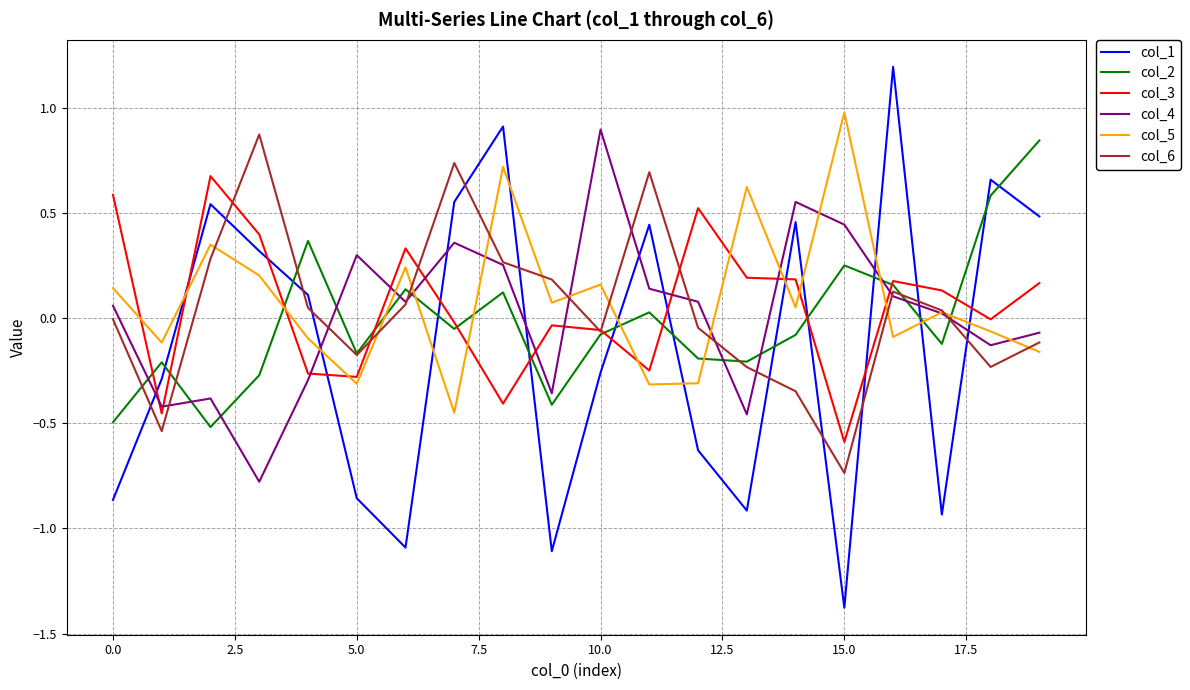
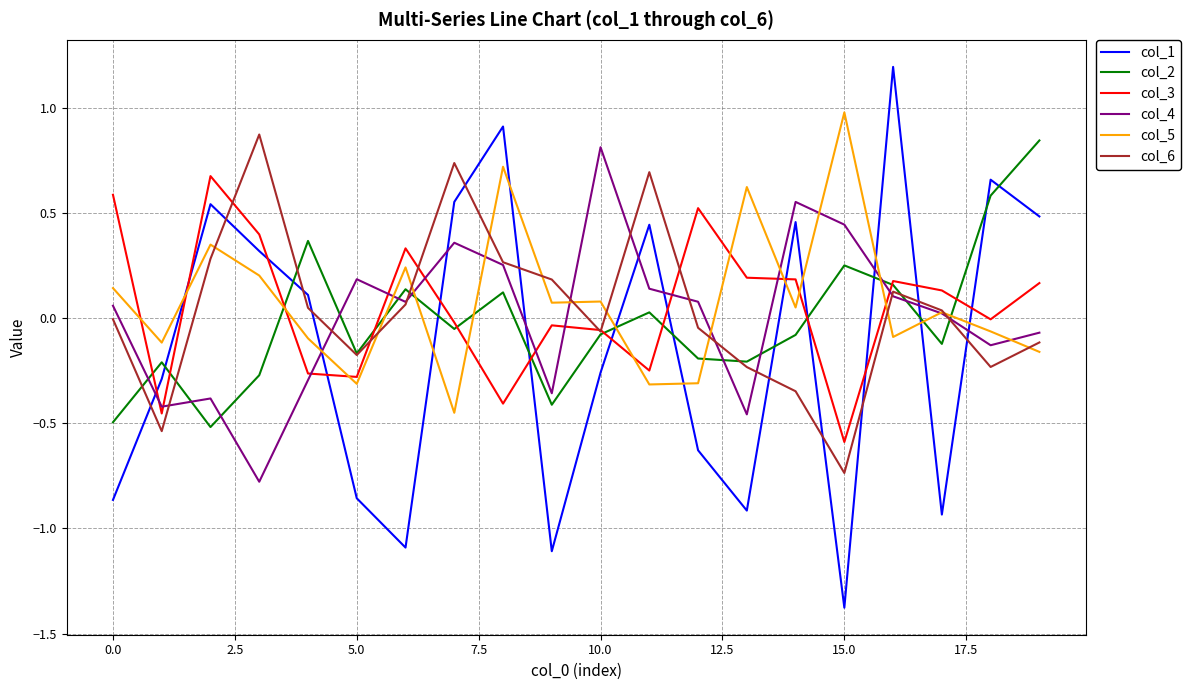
  {
    "col_1": {
      "0.0": -0.86,
      "5.0": -0.86,
      "10.0": -0.26,
      "15.0": -1.38
    },
    "col_2": {
      "0.0": -0.49,
      "10.0": -0.08,
      "15.0": 0.25
    },
    "col_3": {
      "0.0": 0.59,
      "5.0": -0.28,
      "15.0": -0.59
    },
    "col_4": {
      "0.0": 0.06,
-     "5.0": 0.30,
-     "10.0": 0.90,
+     "5.0": 0.18,
+     "10.0": 0.81,
      "15.0": 0.44
    },
    "col_5": {
      "0.0": 0.14,
      "5.0": -0.31,
-     "10.0": 0.16,
+     "10.0": 0.08,
      "15.0": 0.98
    },
    "col_6": {
      "0.0": -0.01,
      "15.0": -0.74
    }
  }
